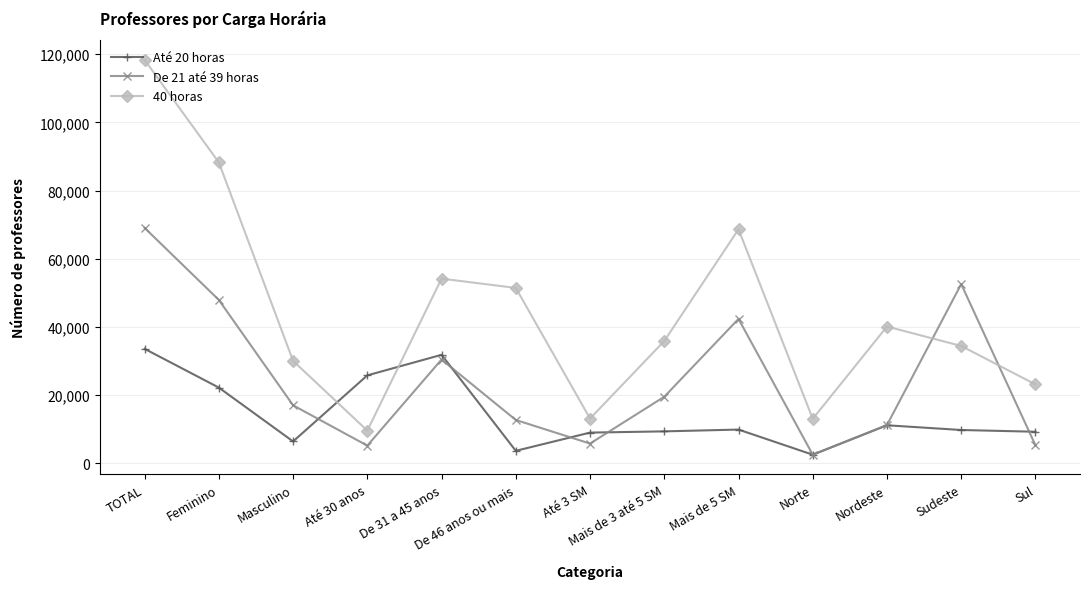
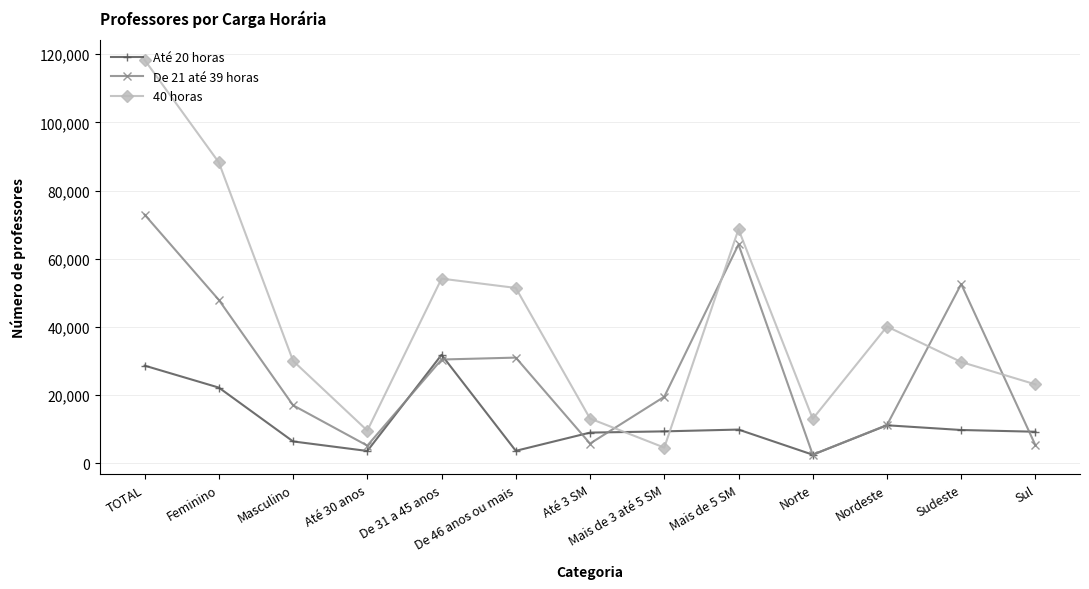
  {
    "Até 20 horas": {
-     "TOTAL": "34,000",
+     "TOTAL": "29,000",
      "Feminino": "22,000",
      "Masculino": "6,000",
-     "Até 30 anos": "26,000",
+     "Até 30 anos": "4,000",
      "De 31 a 45 anos": "32,000",
      "De 46 anos ou mais": "4,000",
      "Até 3 SM": "9,000",
      "Mais de 3 até 5 SM": "9,000",
      "Mais de 5 SM": "10,000",
      "Sudeste": "10,000",
      "Sul": "9,000"
    },
    "De 21 até 39 horas": {
-     "TOTAL": "69,000",
+     "TOTAL": "73,000",
      "Feminino": "48,000",
      "Masculino": "17,000",
      "Até 30 anos": "5,000",
      "De 31 a 45 anos": "30,000",
-     "De 46 anos ou mais": "13,000",
+     "De 46 anos ou mais": "31,000",
      "Até 3 SM": "6,000",
      "Mais de 3 até 5 SM": "20,000",
-     "Mais de 5 SM": "42,000",
+     "Mais de 5 SM": "64,000",
      "Sudeste": "53,000",
      "Sul": "5,000"
    },
    "40 horas": {
      "TOTAL": "118,000",
      "Feminino": "88,000",
      "Masculino": "30,000",
      "Até 30 anos": "10,000",
      "De 31 a 45 anos": "54,000",
      "De 46 anos ou mais": "51,000",
      "Até 3 SM": "13,000",
-     "Mais de 3 até 5 SM": "36,000",
+     "Mais de 3 até 5 SM": "5,000",
      "Mais de 5 SM": "69,000",
      "Norte": "13,000",
      "Nordeste": "40,000",
-     "Sudeste": "34,000",
+     "Sudeste": "30,000",
      "Sul": "23,000"
    }
  }
